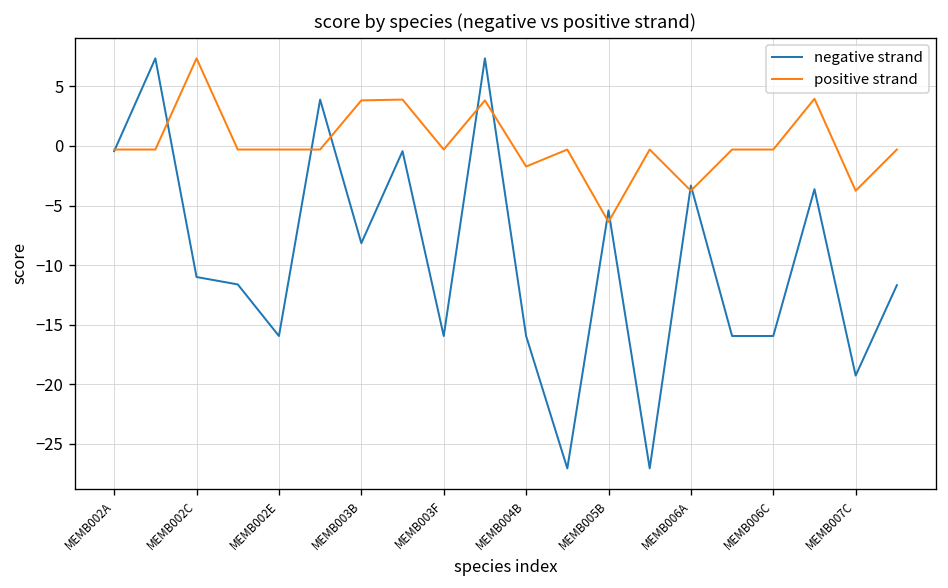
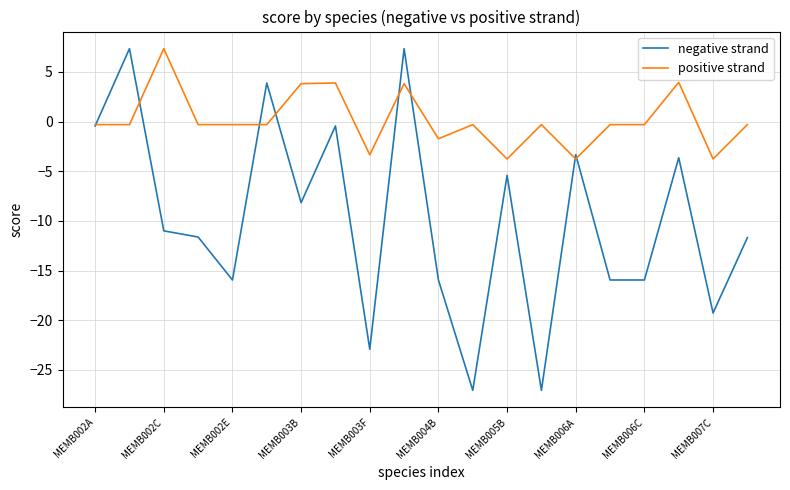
  {
    "negative strand": {
      "MEMB002C": -11,
      "MEMB002E": -16,
      "MEMB003B": -8,
-     "MEMB003F": -16,
+     "MEMB003F": -23,
      "MEMB004B": -16,
      "MEMB005B": -5,
      "MEMB006A": -3,
      "MEMB006C": -16,
      "MEMB007C": -19
    },
    "positive strand": {
      "MEMB002C": 7,
      "MEMB002E": 0,
      "MEMB003B": 4,
-     "MEMB003F": 0,
+     "MEMB003F": -3,
      "MEMB004B": -2,
-     "MEMB005B": -6,
+     "MEMB005B": -4,
      "MEMB006A": -4,
      "MEMB006C": 0,
      "MEMB007C": -4
    }
  }
